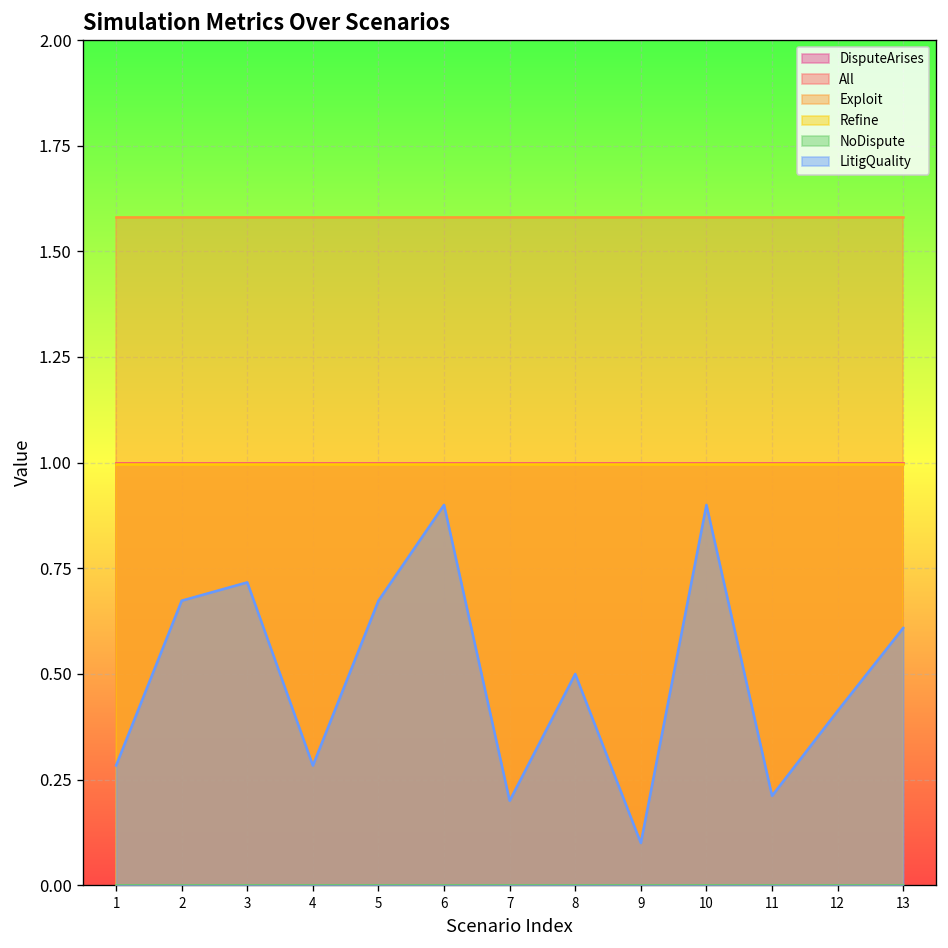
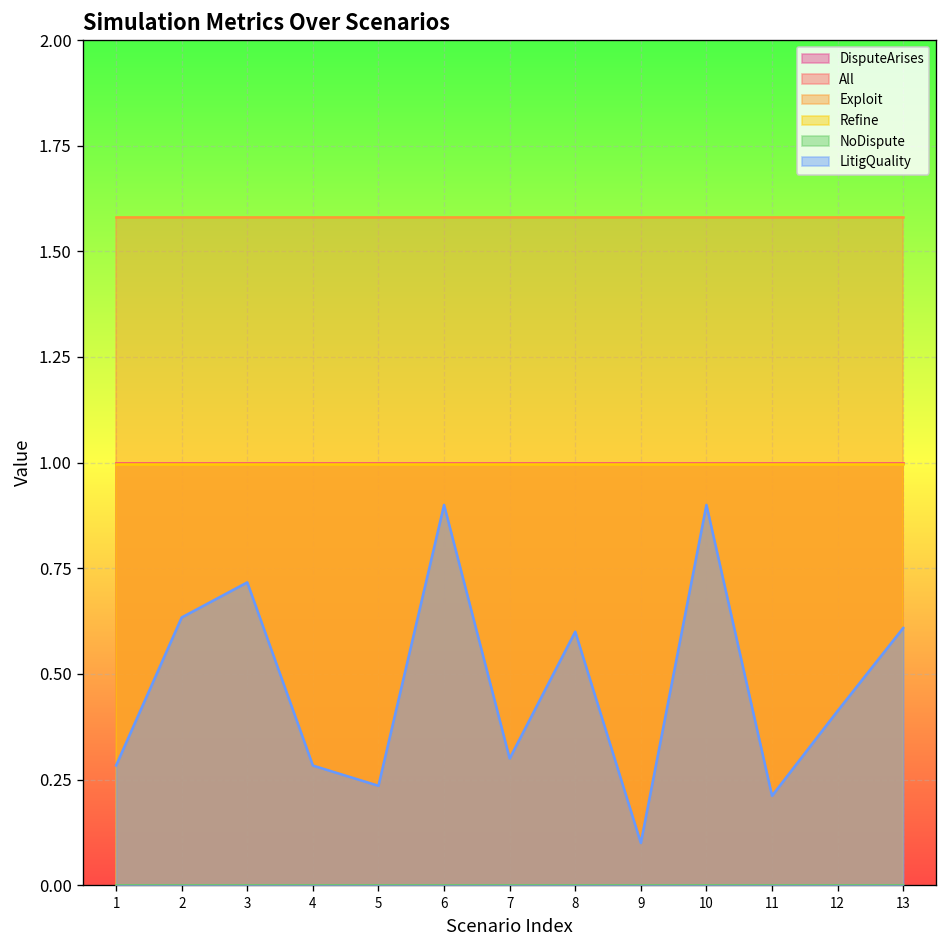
  {
    "NoDispute": {
      "1": 0.00,
      "2": 0.00,
      "3": 0.00,
      "4": 0.00,
      "5": 0.00,
      "6": 0.00,
      "7": 0.00,
      "8": 0.00,
      "9": 0.00,
      "10": 0.00,
      "11": 0.00,
      "12": 0.00,
      "13": 0.00
    },
    "LitigQuality": {
      "1": 0.28,
-     "2": 0.67,
+     "2": 0.63,
      "3": 0.72,
      "4": 0.28,
-     "5": 0.67,
+     "5": 0.24,
      "6": 0.90,
-     "7": 0.2,
-     "8": 0.5,
+     "7": 0.3,
+     "8": 0.6,
      "9": 0.10,
      "10": 0.90,
      "11": 0.21,
      "12": 0.41,
      "13": 0.61
    }
  }
